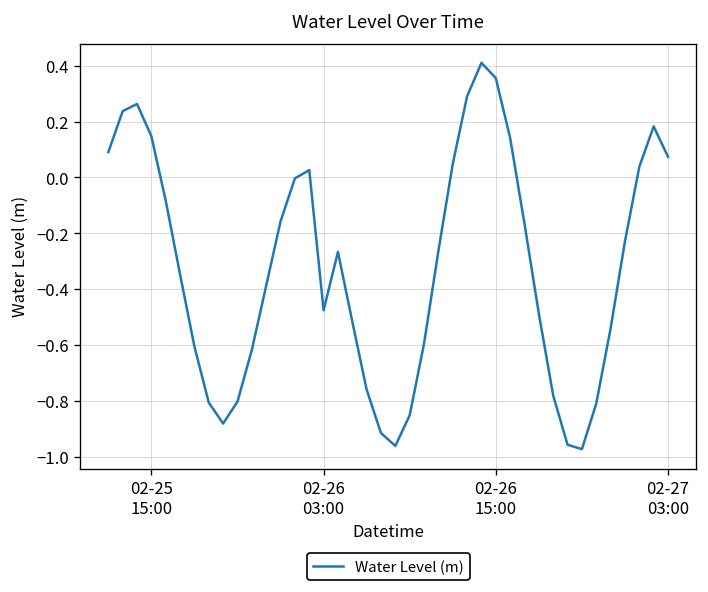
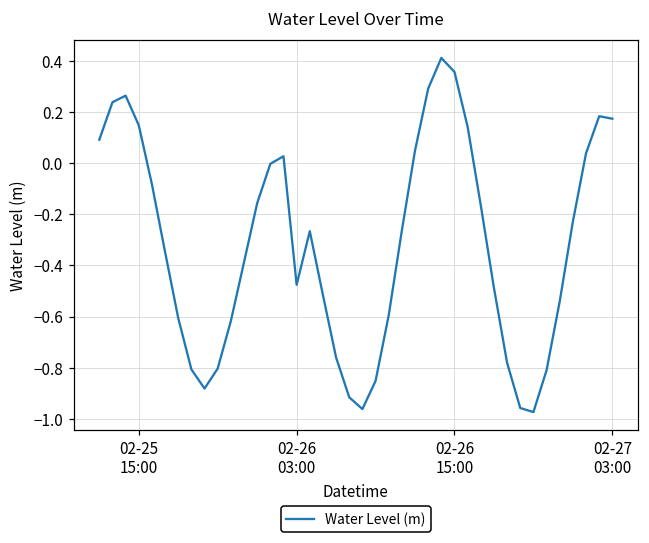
  {
    "02-25 15:00": 0.15,
    "02-26 03:00": -0.48,
    "02-26 15:00": 0.36,
-   "02-27 03:00": 0.07
+   "02-27 03:00": 0.17
  }
